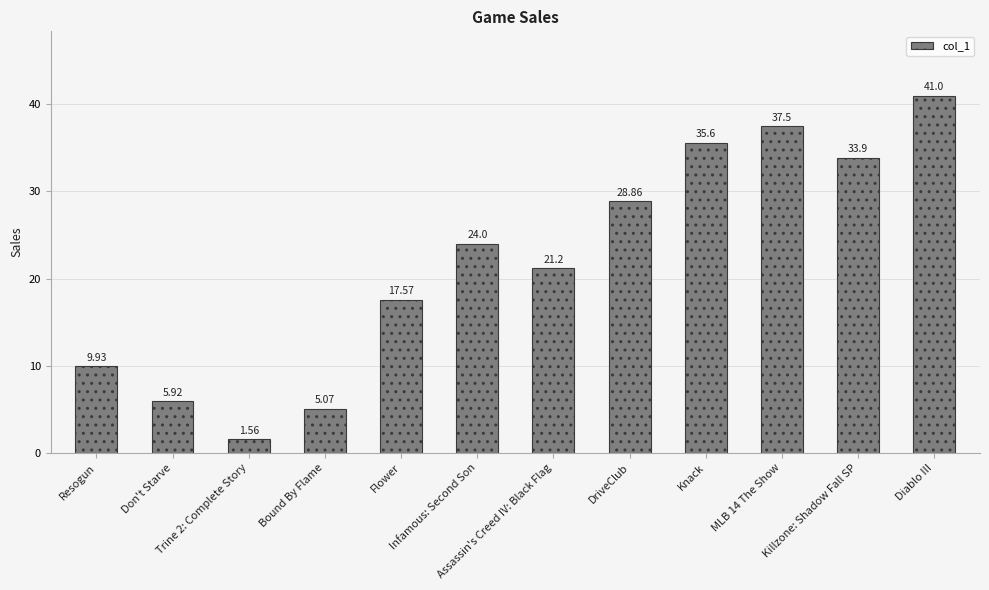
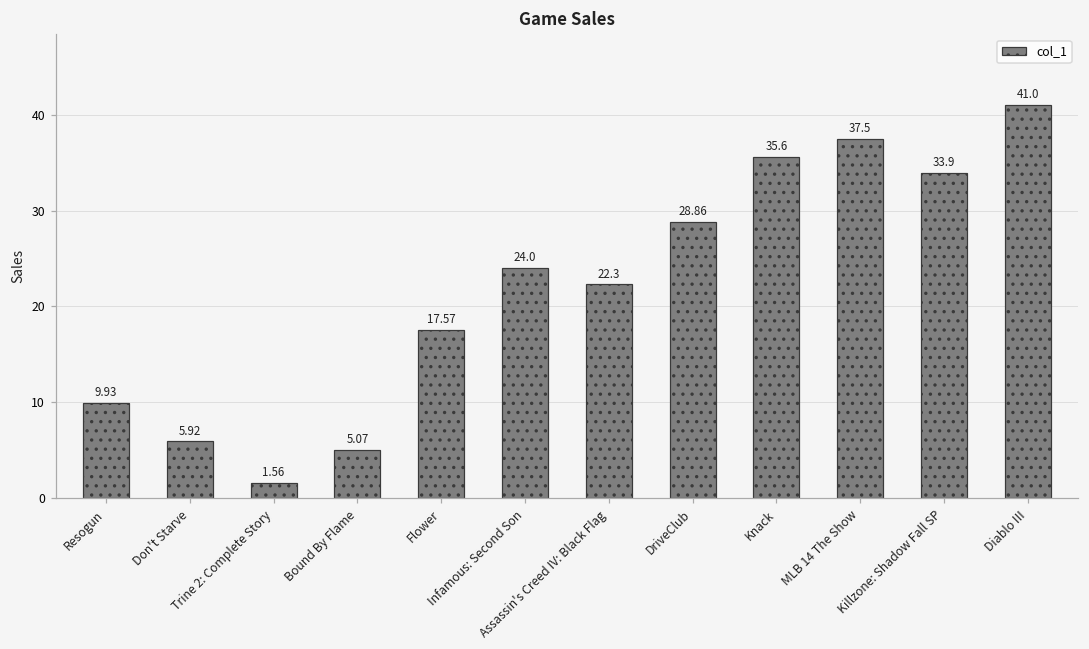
  {
    "Resogun": 9.93,
    "Don't Starve": 5.92,
    "Trine 2: Complete Story": 1.56,
    "Bound By Flame": 5.07,
    "Flower": 17.57,
    "Infamous: Second Son": 24.0,
-   "Assassin's Creed IV: Black Flag": 21.2,
+   "Assassin's Creed IV: Black Flag": 22.3,
    "DriveClub": 28.86,
    "Knack": 35.6,
    "MLB 14 The Show": 37.5,
    "Killzone: Shadow Fall SP": 33.9,
    "Diablo III": 41.0
  }
